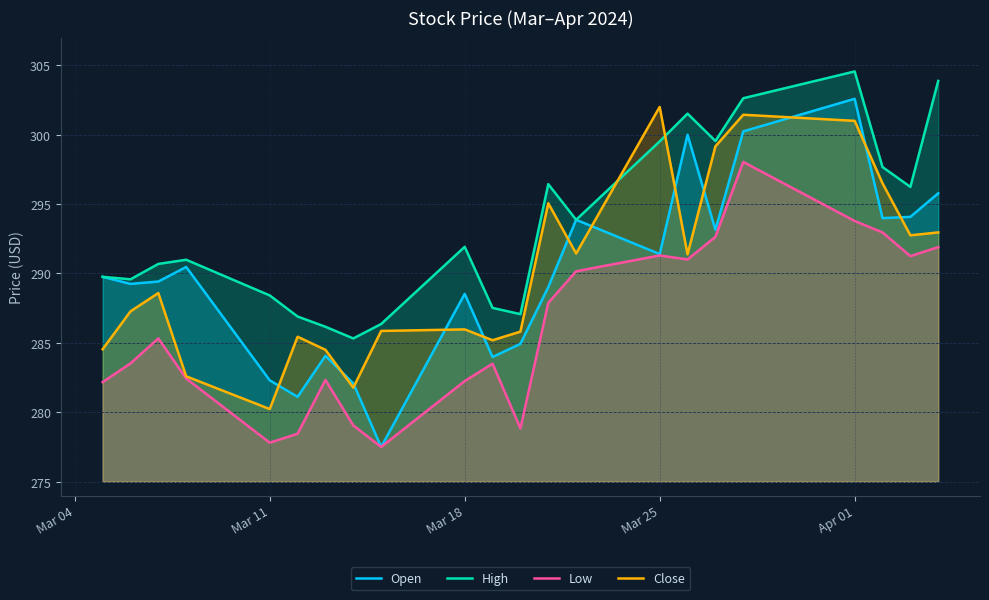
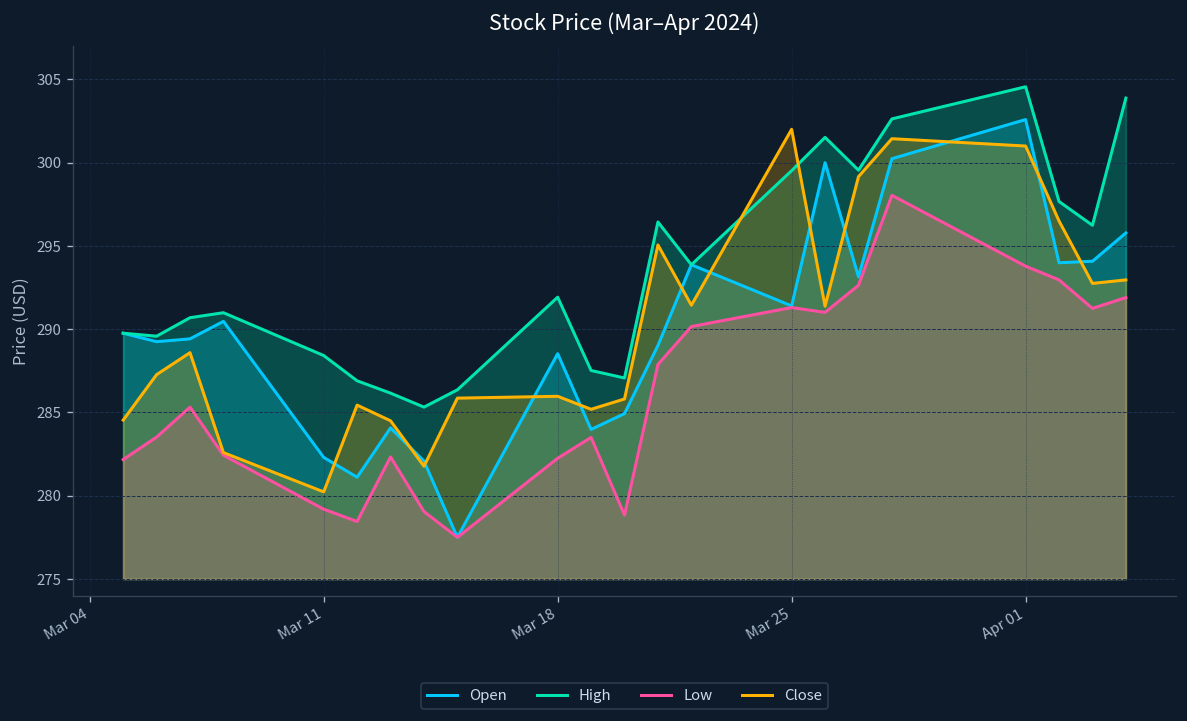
  {
    "Open": {
      "Mar 11": 282.3,
      "Mar 18": 288.5,
      "Apr 01": 302.6
    },
    "High": {
      "Mar 11": 288.4,
      "Mar 18": 291.9,
      "Mar 25": 299.5,
      "Apr 01": 304.6
    },
    "Low": {
-     "Mar 11": 277.8,
+     "Mar 11": 279.2,
      "Mar 18": 282.2,
      "Apr 01": 293.8
    },
    "Close": {
      "Mar 11": 280.2,
      "Mar 18": 286.0,
      "Mar 25": 302.0,
      "Apr 01": 301.0
    }
  }
